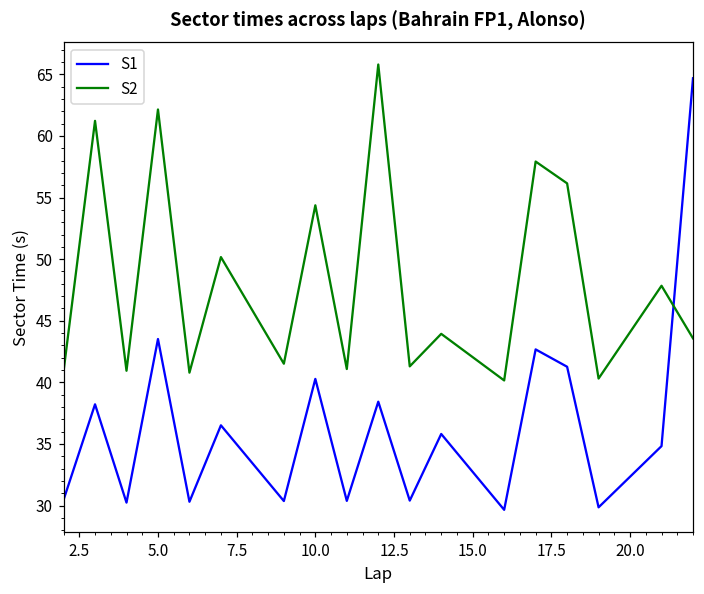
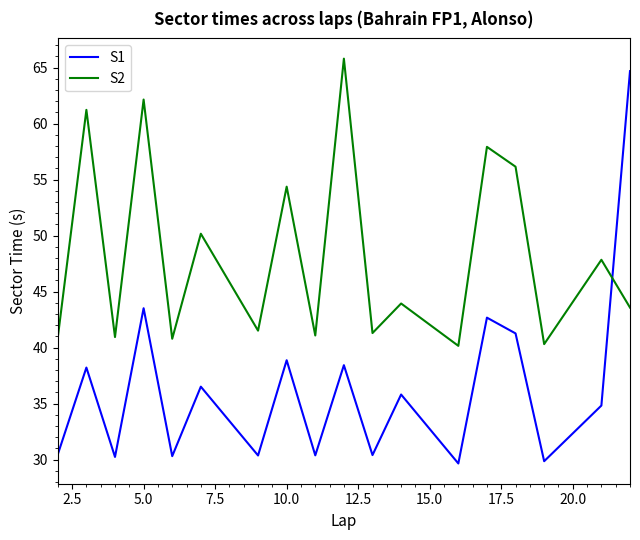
  {
    "S1": {
      "5.0": 43.5,
-     "10.0": 40.3
+     "10.0": 38.9
    },
    "S2": {
      "5.0": 62.1,
      "10.0": 54.4
    }
  }
